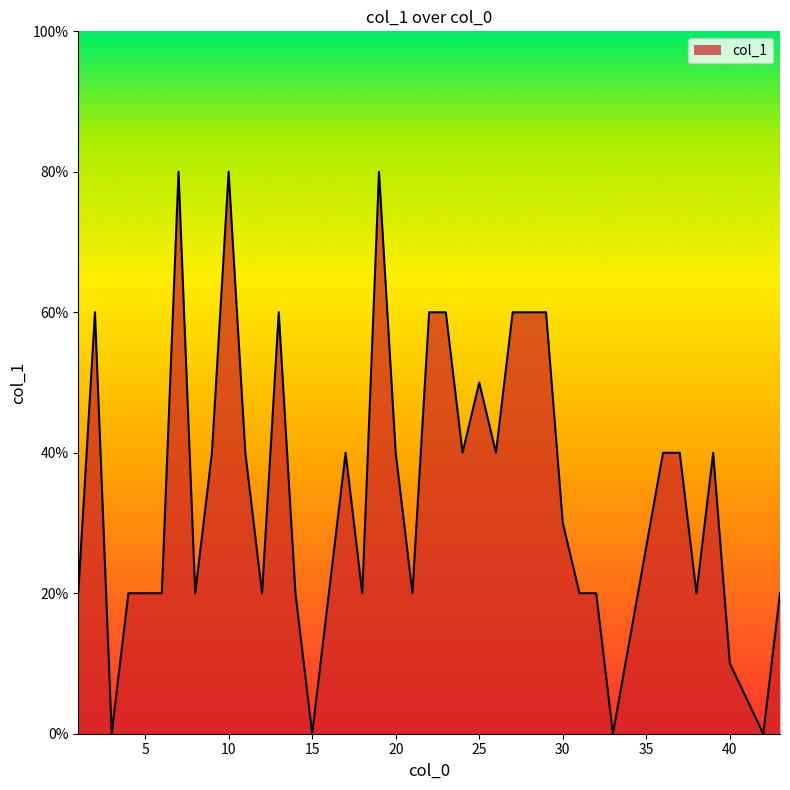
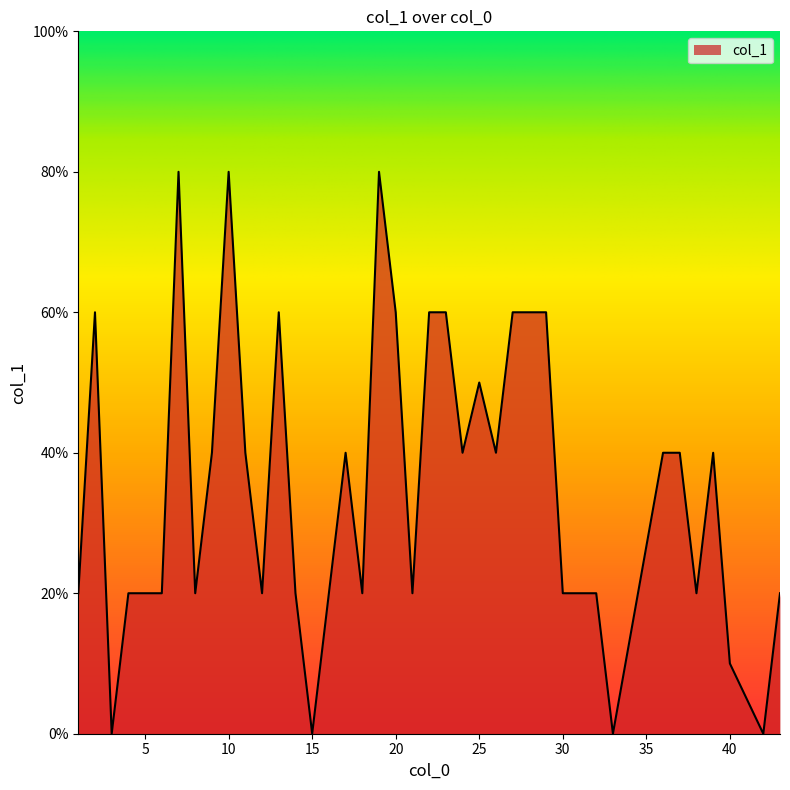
  {
    "5": "20%",
    "10": "80%",
    "15": "0%",
-   "20": "40%",
+   "20": "60%",
    "25": "50%",
-   "30": "30%",
+   "30": "20%",
    "40": "10%"
  }
